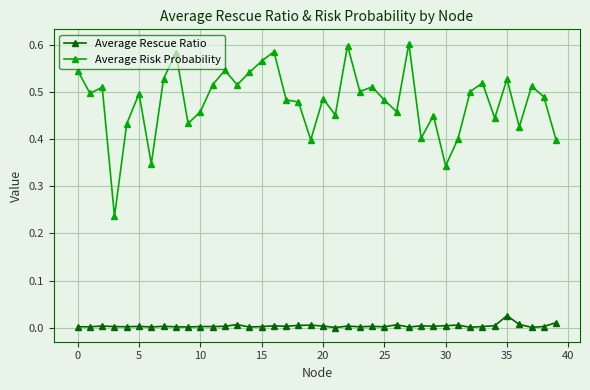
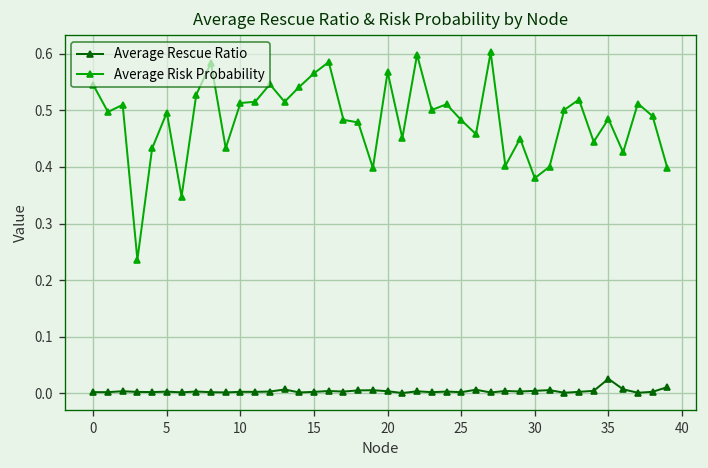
  {
    "Average Rescue Ratio": {
      "0": 0.00,
      "5": 0.00,
      "10": 0.00,
      "15": 0.00,
      "20": 0.00,
      "25": 0.00,
      "30": 0.00,
      "35": 0.03
    },
    "Average Risk Probability": {
      "0": 0.55,
      "5": 0.50,
-     "10": 0.46,
+     "10": 0.51,
      "15": 0.57,
-     "20": 0.49,
+     "20": 0.57,
      "25": 0.48,
-     "30": 0.34,
-     "35": 0.53
+     "30": 0.38,
+     "35": 0.48
    }
  }
